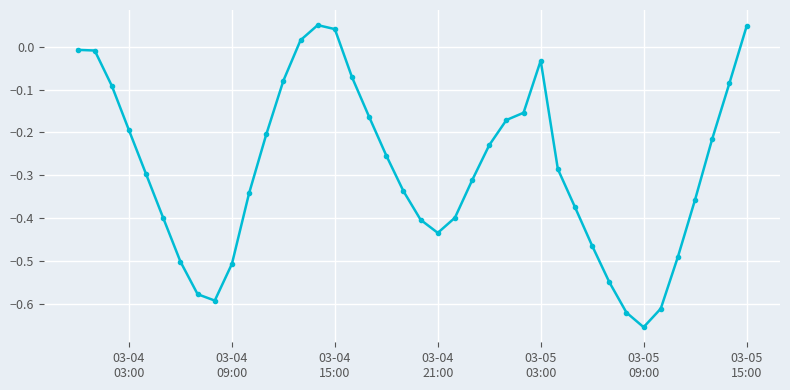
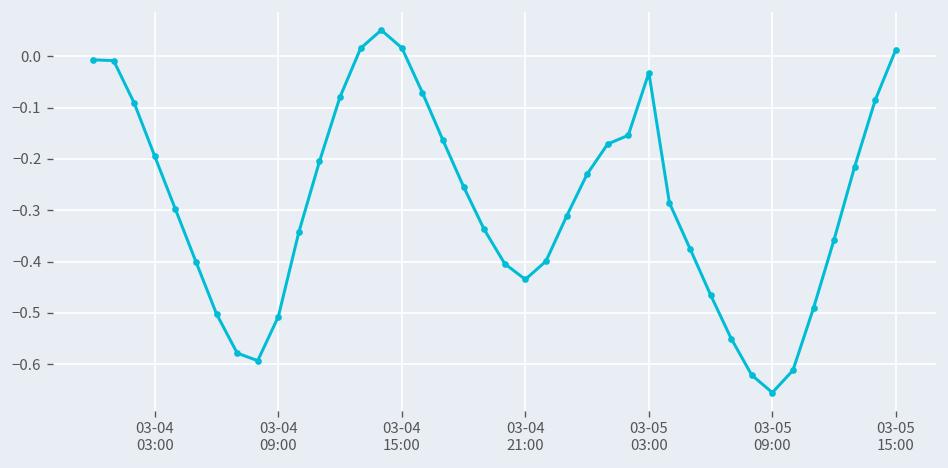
  {
    "03-04 03:00": -0.20,
    "03-04 09:00": -0.51,
-   "03-04 15:00": 0.04,
+   "03-04 15:00": 0.02,
    "03-04 21:00": -0.43,
    "03-05 03:00": -0.03,
    "03-05 09:00": -0.66,
-   "03-05 15:00": 0.05
+   "03-05 15:00": 0.01
  }
